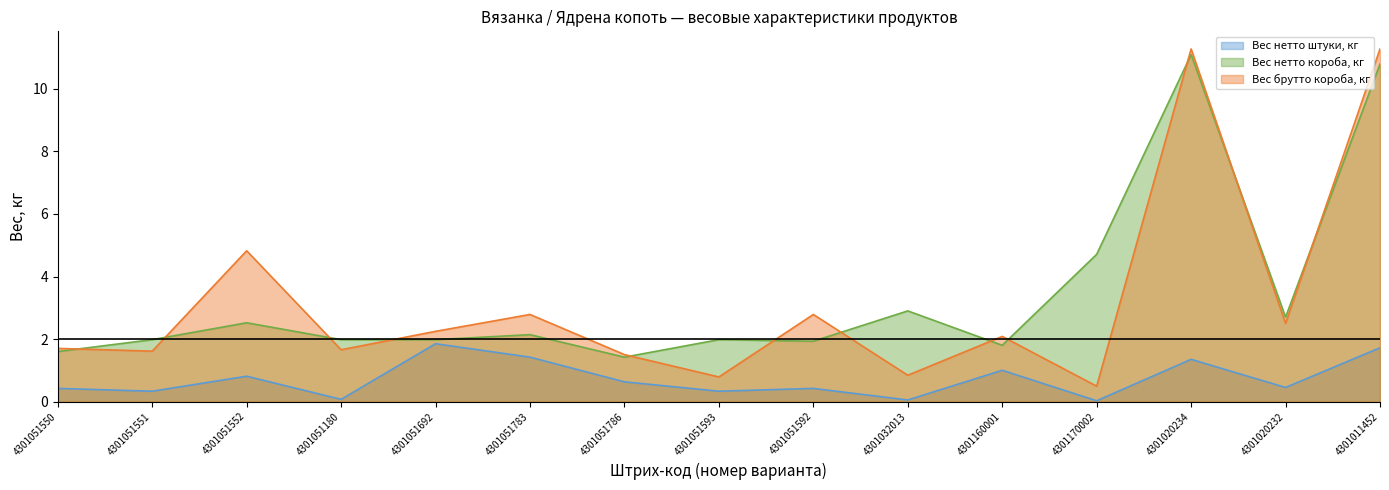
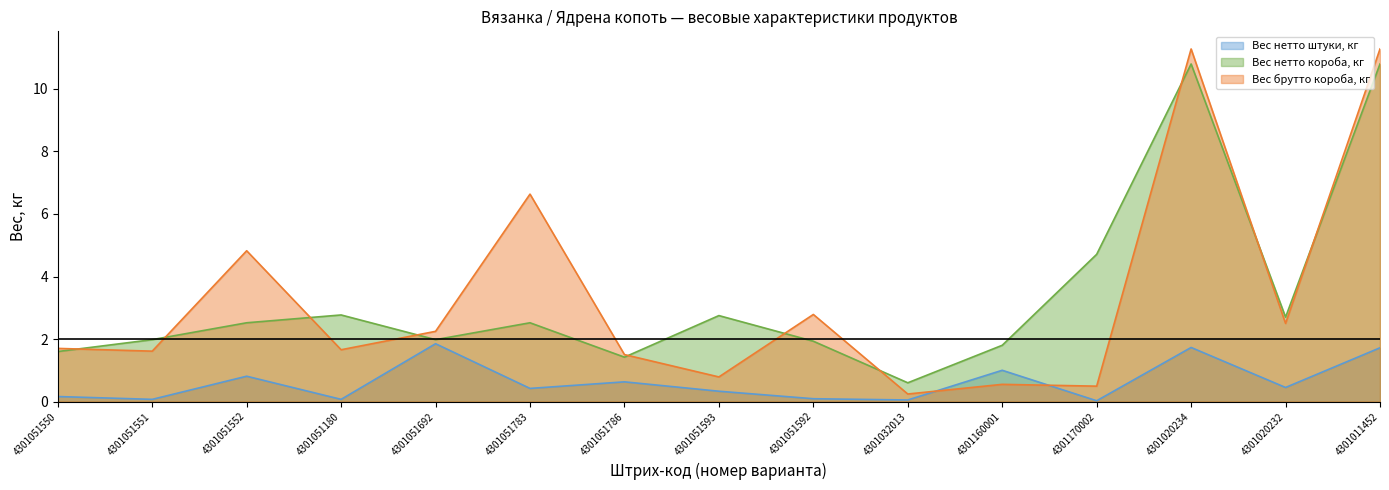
  {
    "Вес нетто штуки, кг": {
-     "4301051550": 0.4,
-     "4301051551": 0.3,
+     "4301051550": 0.2,
+     "4301051551": 0.1,
      "4301051552": 0.8,
      "4301051180": 0.1,
      "4301051692": 1.9,
-     "4301051783": 1.4,
+     "4301051783": 0.4,
      "4301051786": 0.6,
      "4301051593": 0.3,
-     "4301051592": 0.4,
+     "4301051592": 0.1,
      "4301032013": 0.1,
      "4301160001": 1.0,
      "4301170002": 0.0,
-     "4301020234": 1.4,
+     "4301020234": 1.7,
      "4301020232": 0.5,
      "4301011452": 1.7
    },
    "Вес нетто короба, кг": {
      "4301051550": 1.6,
      "4301051551": 2.0,
      "4301051552": 2.5,
-     "4301051180": 2.0,
+     "4301051180": 2.8,
      "4301051692": 2.0,
-     "4301051783": 2.1,
+     "4301051783": 2.5,
      "4301051786": 1.4,
-     "4301051593": 2.0,
+     "4301051593": 2.8,
      "4301051592": 1.9,
-     "4301032013": 2.9,
+     "4301032013": 0.6,
      "4301160001": 1.8,
      "4301170002": 4.7,
-     "4301020234": 11.1,
+     "4301020234": 10.8,
      "4301020232": 2.7,
      "4301011452": 10.8
    },
    "Вес брутто короба, кг": {
      "4301051550": 1.7,
      "4301051551": 1.6,
      "4301051552": 4.8,
      "4301051180": 1.7,
      "4301051692": 2.2,
-     "4301051783": 2.8,
+     "4301051783": 6.6,
      "4301051786": 1.5,
      "4301051593": 0.8,
      "4301051592": 2.8,
-     "4301032013": 0.8,
-     "4301160001": 2.1,
+     "4301032013": 0.2,
+     "4301160001": 0.6,
      "4301170002": 0.5,
      "4301020234": 11.3,
      "4301020232": 2.5,
      "4301011452": 11.3
    }
  }
